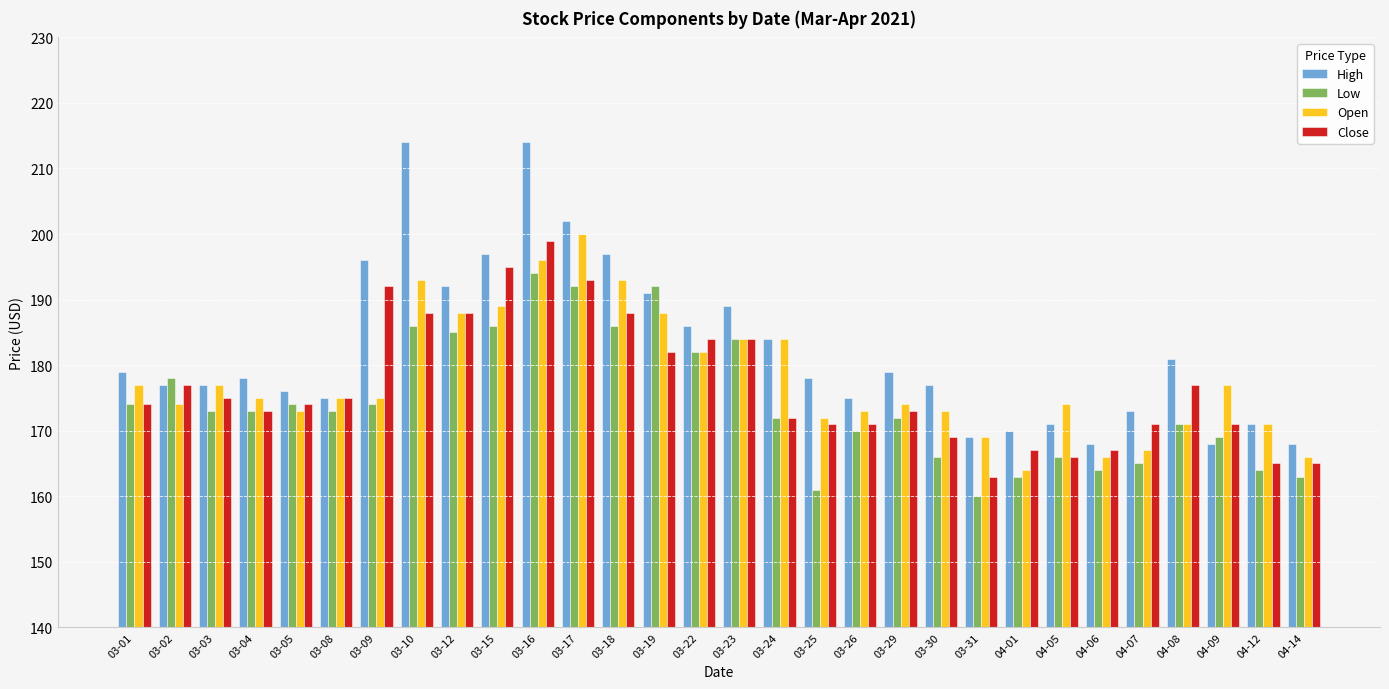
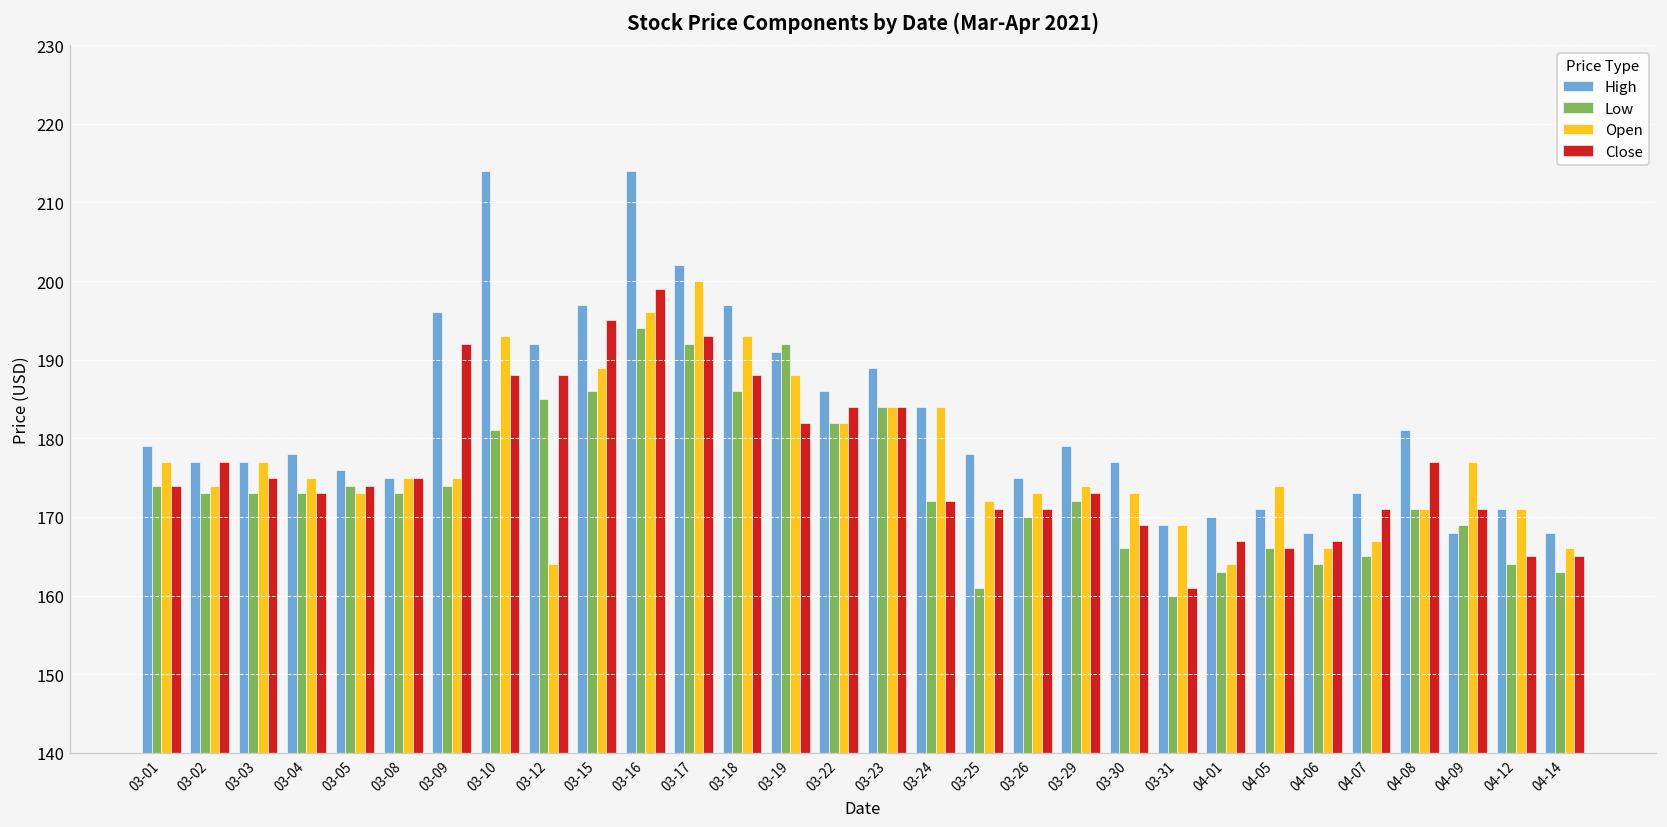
  {
    "High": {
      "03-01": 179,
      "03-02": 177,
      "03-03": 177,
      "03-04": 178,
      "03-05": 176,
      "03-08": 175,
      "03-09": 196,
      "03-10": 214,
      "03-12": 192,
      "03-15": 197,
      "03-16": 214,
      "03-17": 202,
      "03-18": 197,
      "03-19": 191,
      "03-22": 186,
      "03-23": 189,
      "03-24": 184,
      "03-25": 178,
      "03-26": 175,
      "03-29": 179,
      "03-30": 177,
      "03-31": 169,
      "04-01": 170,
      "04-05": 171,
      "04-06": 168,
      "04-07": 173,
      "04-08": 181,
      "04-09": 168,
      "04-12": 171,
      "04-14": 168
    },
    "Low": {
      "03-01": 174,
-     "03-02": 178,
+     "03-02": 173,
      "03-03": 173,
      "03-04": 173,
      "03-05": 174,
      "03-08": 173,
      "03-09": 174,
-     "03-10": 186,
+     "03-10": 181,
      "03-12": 185,
      "03-15": 186,
      "03-16": 194,
      "03-17": 192,
      "03-18": 186,
      "03-19": 192,
      "03-22": 182,
      "03-23": 184,
      "03-24": 172,
      "03-25": 161,
      "03-26": 170,
      "03-29": 172,
      "03-30": 166,
      "03-31": 160,
      "04-01": 163,
      "04-05": 166,
      "04-06": 164,
      "04-07": 165,
      "04-08": 171,
      "04-09": 169,
      "04-12": 164,
      "04-14": 163
    },
    "Open": {
      "03-01": 177,
      "03-02": 174,
      "03-03": 177,
      "03-04": 175,
      "03-05": 173,
      "03-08": 175,
      "03-09": 175,
      "03-10": 193,
-     "03-12": 188,
+     "03-12": 164,
      "03-15": 189,
      "03-16": 196,
      "03-17": 200,
      "03-18": 193,
      "03-19": 188,
      "03-22": 182,
      "03-23": 184,
      "03-24": 184,
      "03-25": 172,
      "03-26": 173,
      "03-29": 174,
      "03-30": 173,
      "03-31": 169,
      "04-01": 164,
      "04-05": 174,
      "04-06": 166,
      "04-07": 167,
      "04-08": 171,
      "04-09": 177,
      "04-12": 171,
      "04-14": 166
    },
    "Close": {
      "03-01": 174,
      "03-02": 177,
      "03-03": 175,
      "03-04": 173,
      "03-05": 174,
      "03-08": 175,
      "03-09": 192,
      "03-10": 188,
      "03-12": 188,
      "03-15": 195,
      "03-16": 199,
      "03-17": 193,
      "03-18": 188,
      "03-19": 182,
      "03-22": 184,
      "03-23": 184,
      "03-24": 172,
      "03-25": 171,
      "03-26": 171,
      "03-29": 173,
      "03-30": 169,
-     "03-31": 163,
+     "03-31": 161,
      "04-01": 167,
      "04-05": 166,
      "04-06": 167,
      "04-07": 171,
      "04-08": 177,
      "04-09": 171,
      "04-12": 165,
      "04-14": 165
    }
  }
